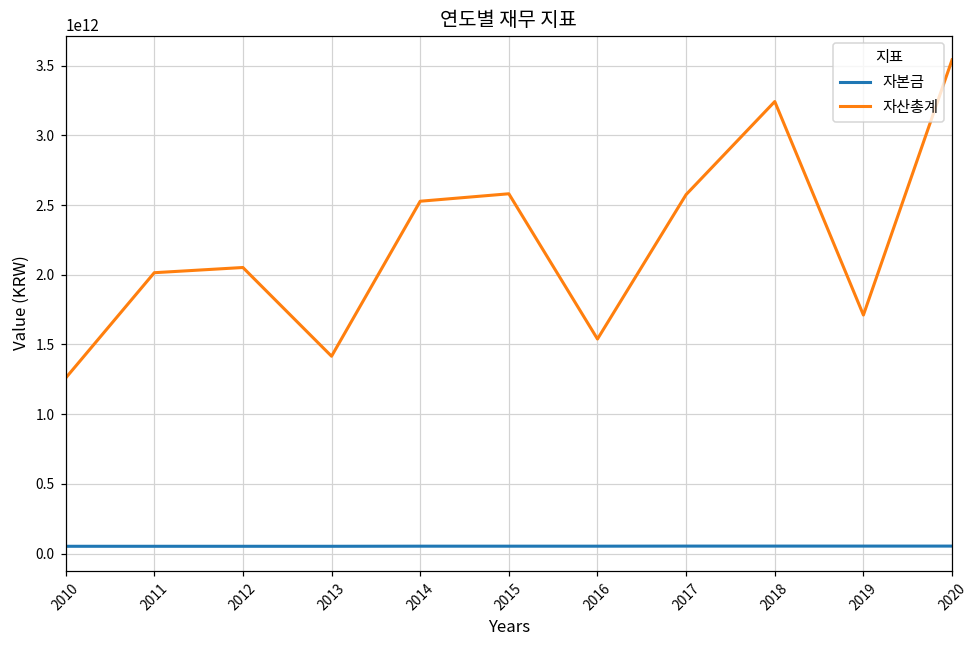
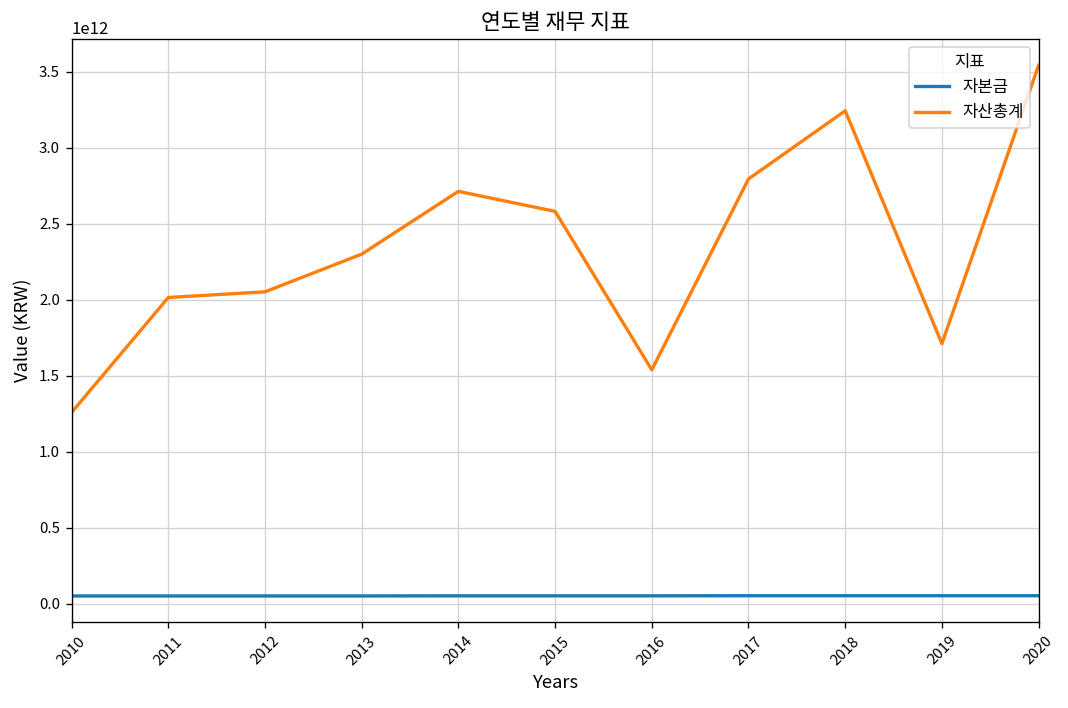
  {
    "자본금": {
      "2010": 50000000000,
      "2011": 50000000000,
      "2012": 50000000000,
      "2013": 50000000000,
      "2014": 50000000000,
      "2015": 50000000000,
      "2016": 50000000000,
      "2017": 50000000000,
      "2018": 50000000000,
      "2019": 50000000000,
      "2020": 50000000000
    },
    "자산총계": {
      "2010": 1260000000000,
      "2011": 2010000000000,
      "2012": 2050000000000,
-     "2013": 1420000000000,
-     "2014": 2530000000000,
+     "2013": 2300000000000,
+     "2014": 2710000000000,
      "2015": 2580000000000,
      "2016": 1540000000000,
-     "2017": 2580000000000,
+     "2017": 2790000000000,
      "2018": 3240000000000,
      "2019": 1710000000000,
      "2020": 3540000000000
    }
  }
